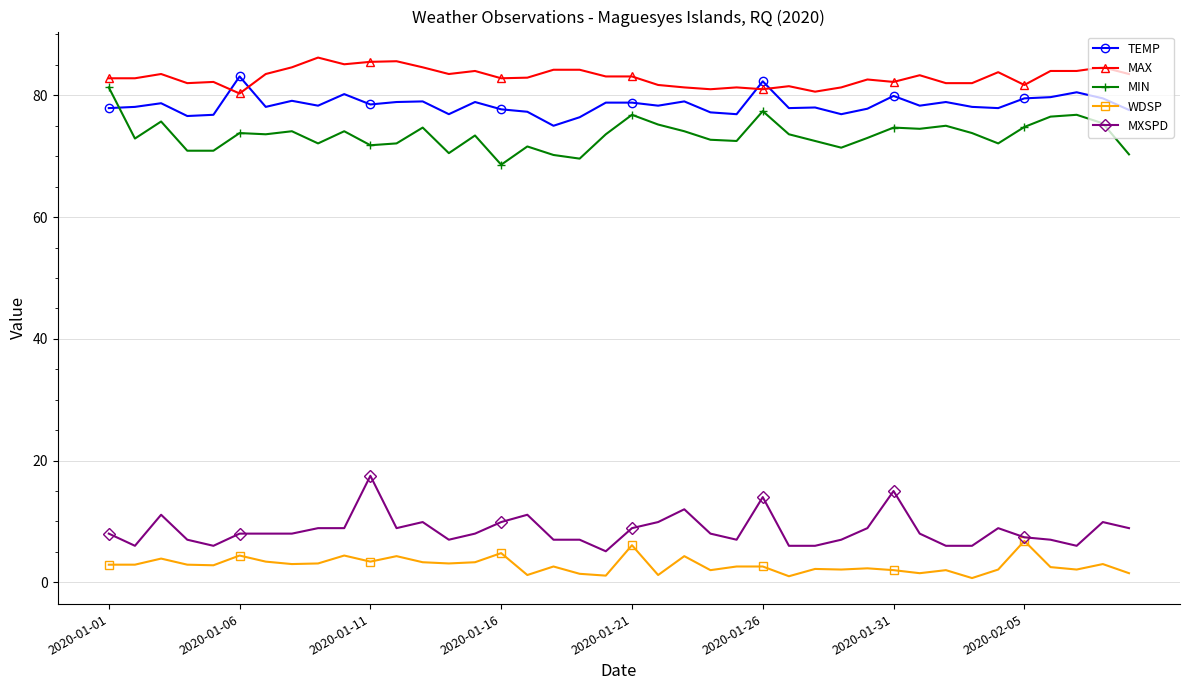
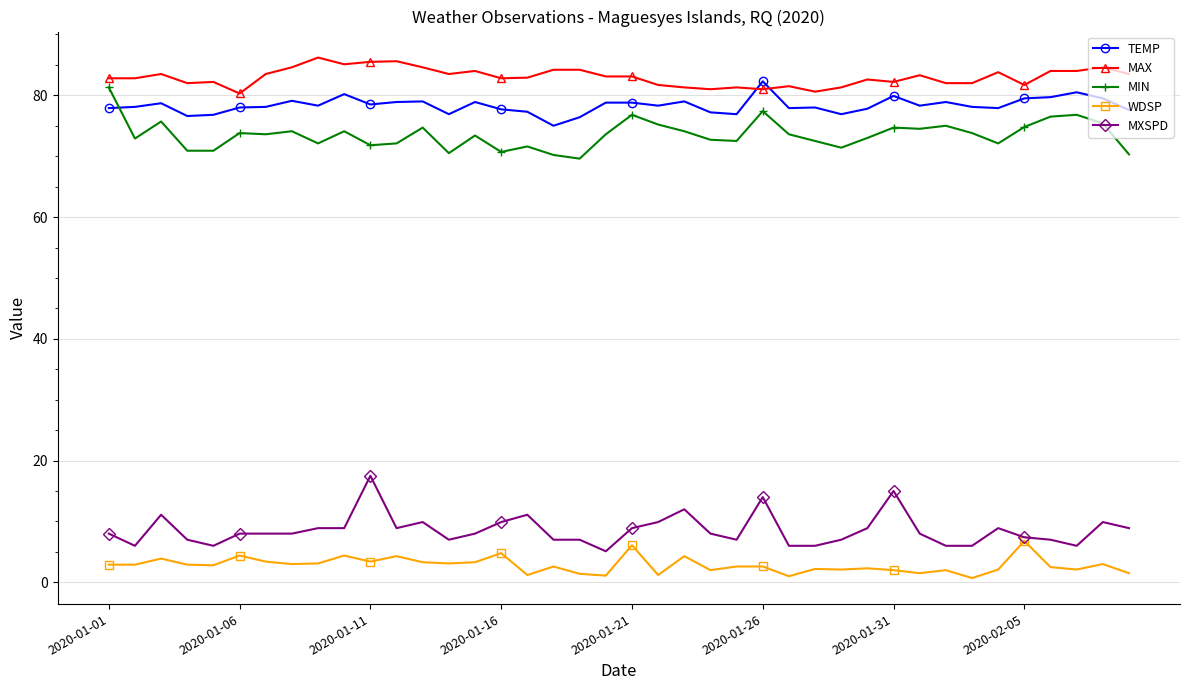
  {
    "TEMP": {
      "2020-01-01": 78,
-     "2020-01-06": 83,
+     "2020-01-06": 78,
      "2020-01-11": 79,
      "2020-01-16": 78,
      "2020-01-21": 79,
      "2020-01-26": 82,
      "2020-01-31": 80,
      "2020-02-05": 80
    },
    "MAX": {
      "2020-01-01": 83,
      "2020-01-06": 80,
      "2020-01-11": 86,
      "2020-01-16": 83,
      "2020-01-21": 83,
      "2020-01-26": 81,
      "2020-01-31": 82,
      "2020-02-05": 82
    },
    "MIN": {
      "2020-01-01": 81,
      "2020-01-06": 74,
      "2020-01-11": 72,
-     "2020-01-16": 69,
+     "2020-01-16": 71,
      "2020-01-21": 77,
      "2020-01-26": 77,
      "2020-01-31": 75,
      "2020-02-05": 75
    },
    "WDSP": {
      "2020-01-01": 3,
      "2020-01-06": 4,
      "2020-01-11": 3,
      "2020-01-16": 5,
      "2020-01-21": 6,
      "2020-01-26": 3,
      "2020-01-31": 2,
      "2020-02-05": 7
    },
    "MXSPD": {
      "2020-01-01": 8,
      "2020-01-06": 8,
      "2020-01-11": 18,
      "2020-01-16": 10,
      "2020-01-21": 9,
      "2020-01-26": 14,
      "2020-01-31": 15,
      "2020-02-05": 7
    }
  }
